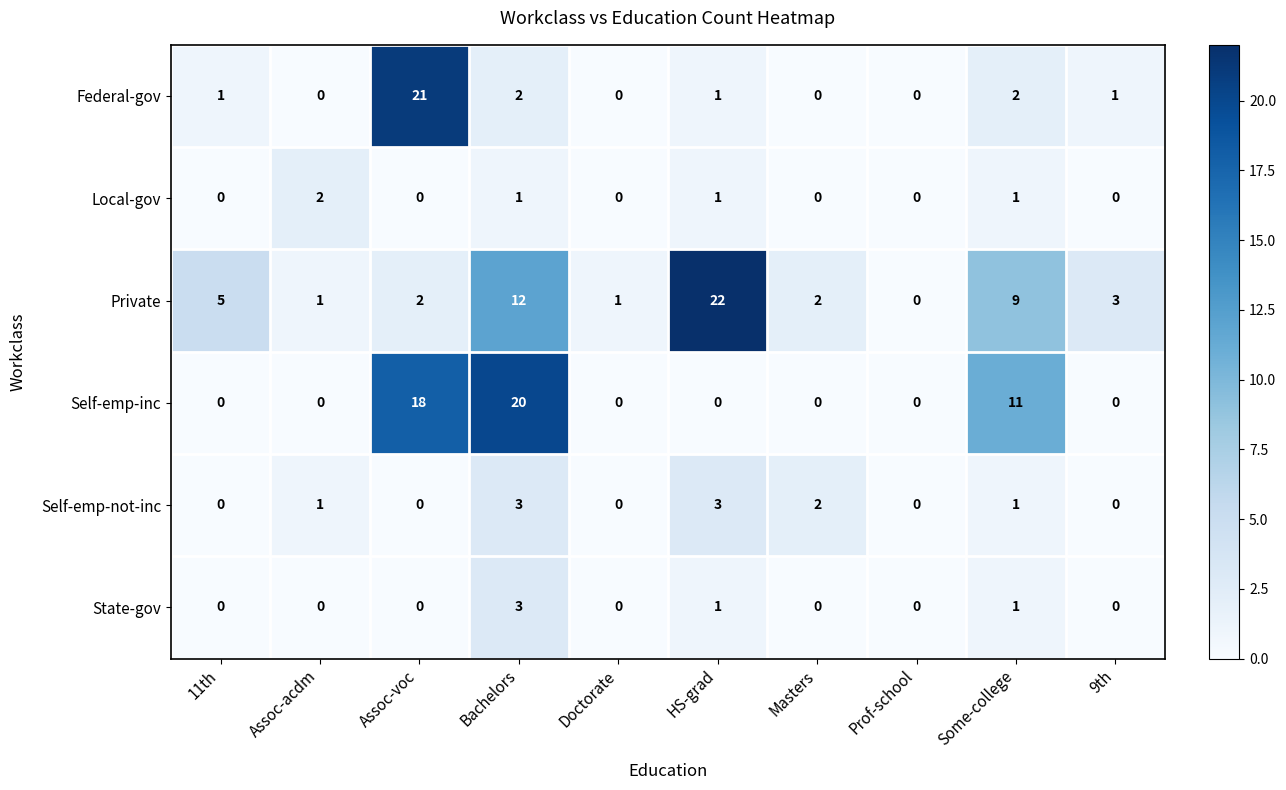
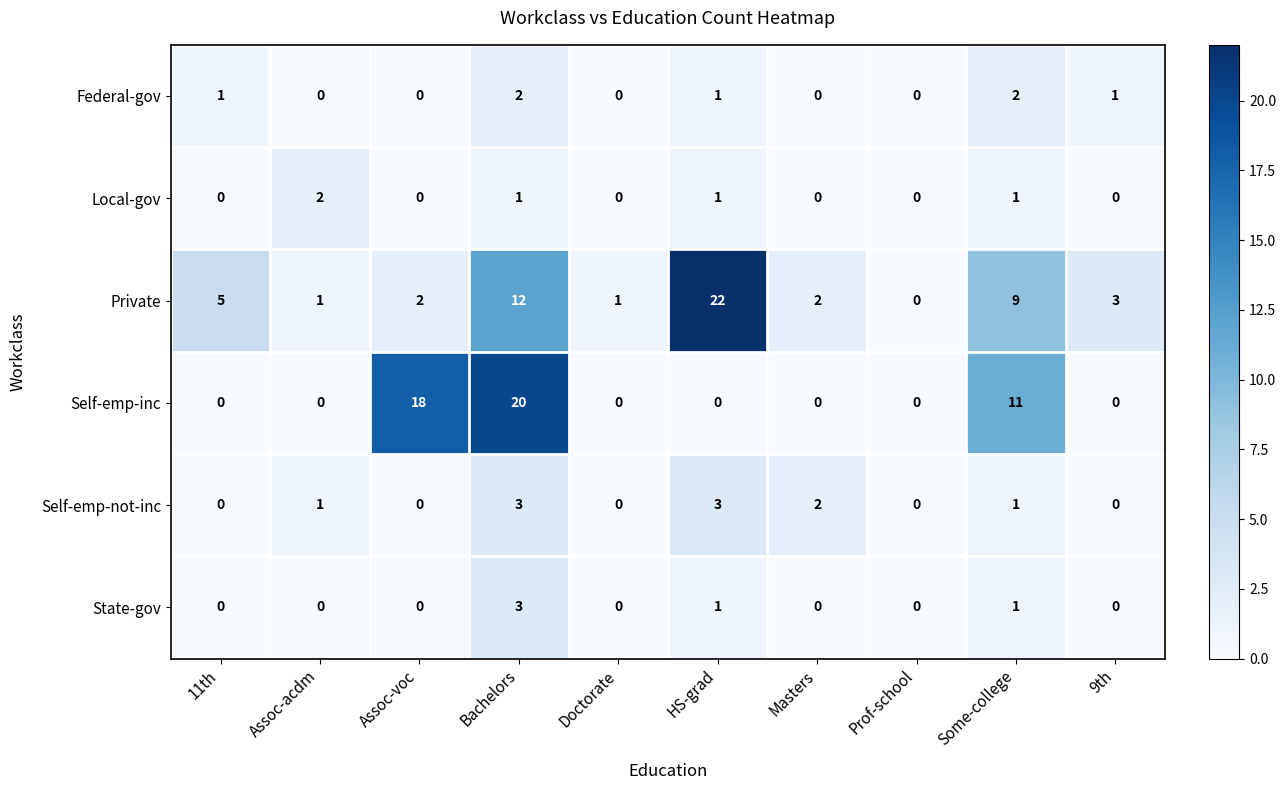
  {
    "Federal-gov": {
      "11th": 1,
      "Assoc-acdm": 0,
-     "Assoc-voc": 21,
+     "Assoc-voc": 0,
      "Bachelors": 2,
      "Doctorate": 0,
      "HS-grad": 1,
      "Masters": 0,
      "Prof-school": 0,
      "Some-college": 2,
      "9th": 1
    },
    "Local-gov": {
      "11th": 0,
      "Assoc-acdm": 2,
      "Assoc-voc": 0,
      "Bachelors": 1,
      "Doctorate": 0,
      "HS-grad": 1,
      "Masters": 0,
      "Prof-school": 0,
      "Some-college": 1,
      "9th": 0
    },
    "Private": {
      "11th": 5,
      "Assoc-acdm": 1,
      "Assoc-voc": 2,
      "Bachelors": 12,
      "Doctorate": 1,
      "HS-grad": 22,
      "Masters": 2,
      "Prof-school": 0,
      "Some-college": 9,
      "9th": 3
    },
    "Self-emp-inc": {
      "11th": 0,
      "Assoc-acdm": 0,
      "Assoc-voc": 18,
      "Bachelors": 20,
      "Doctorate": 0,
      "HS-grad": 0,
      "Masters": 0,
      "Prof-school": 0,
      "Some-college": 11,
      "9th": 0
    },
    "Self-emp-not-inc": {
      "11th": 0,
      "Assoc-acdm": 1,
      "Assoc-voc": 0,
      "Bachelors": 3,
      "Doctorate": 0,
      "HS-grad": 3,
      "Masters": 2,
      "Prof-school": 0,
      "Some-college": 1,
      "9th": 0
    },
    "State-gov": {
      "11th": 0,
      "Assoc-acdm": 0,
      "Assoc-voc": 0,
      "Bachelors": 3,
      "Doctorate": 0,
      "HS-grad": 1,
      "Masters": 0,
      "Prof-school": 0,
      "Some-college": 1,
      "9th": 0
    }
  }
